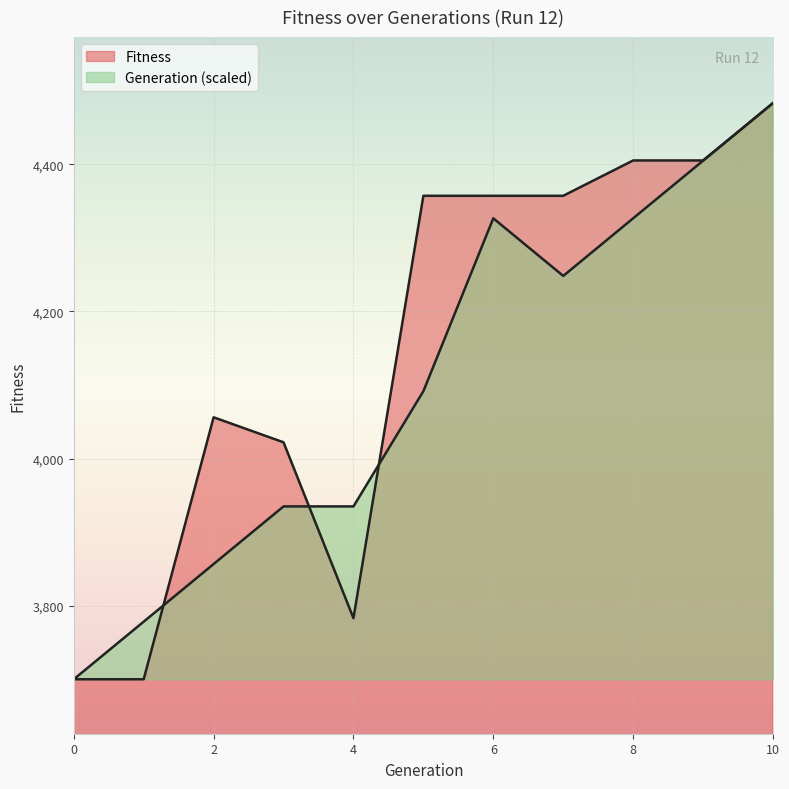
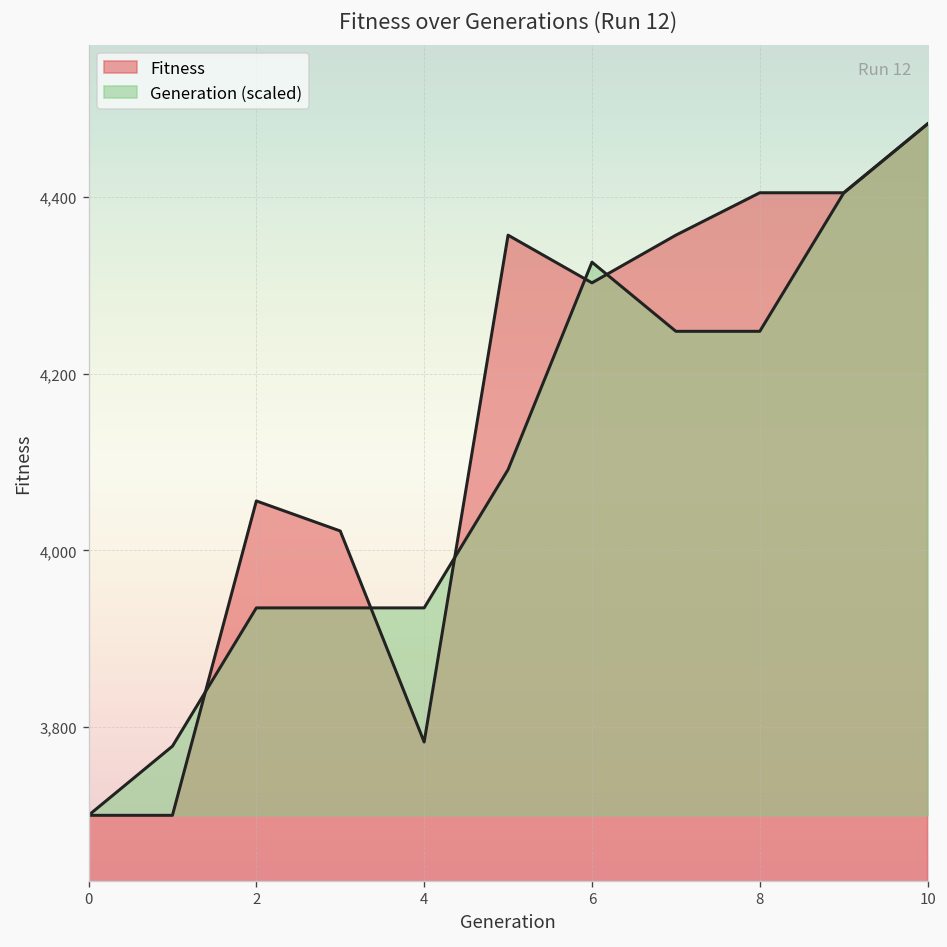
  {
    "Fitness": {
      "2": "4,060",
      "4": "3,780",
-     "6": "4,360",
+     "6": "4,300",
      "8": "4,410"
    },
    "Generation (scaled)": {
-     "2": "3,860",
+     "2": "3,930",
      "4": "3,930",
      "6": "4,330",
-     "8": "4,330"
+     "8": "4,250"
    }
  }
